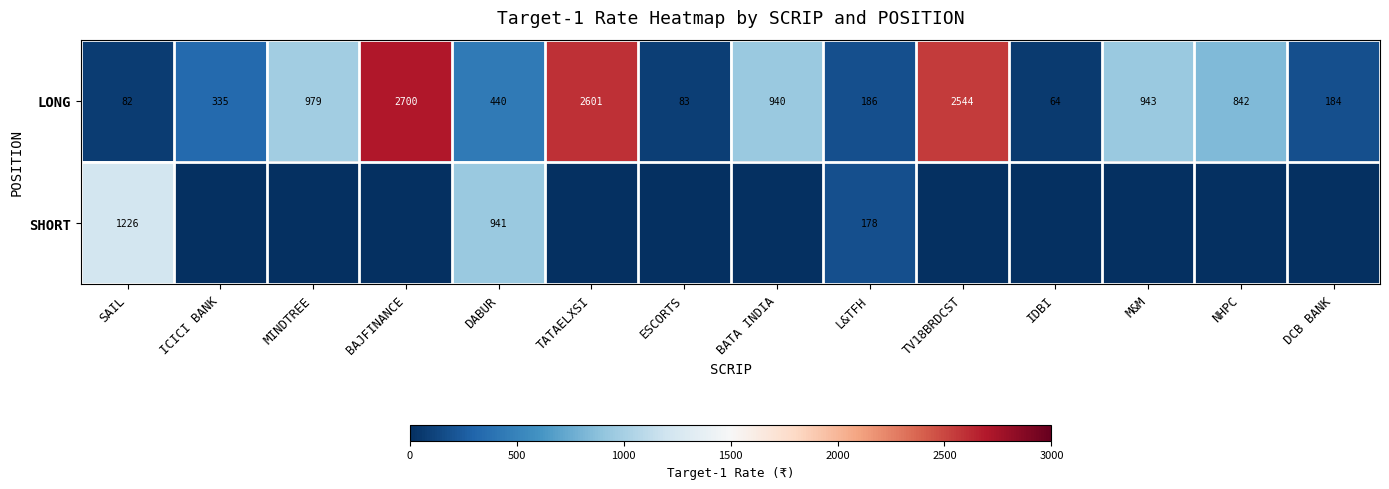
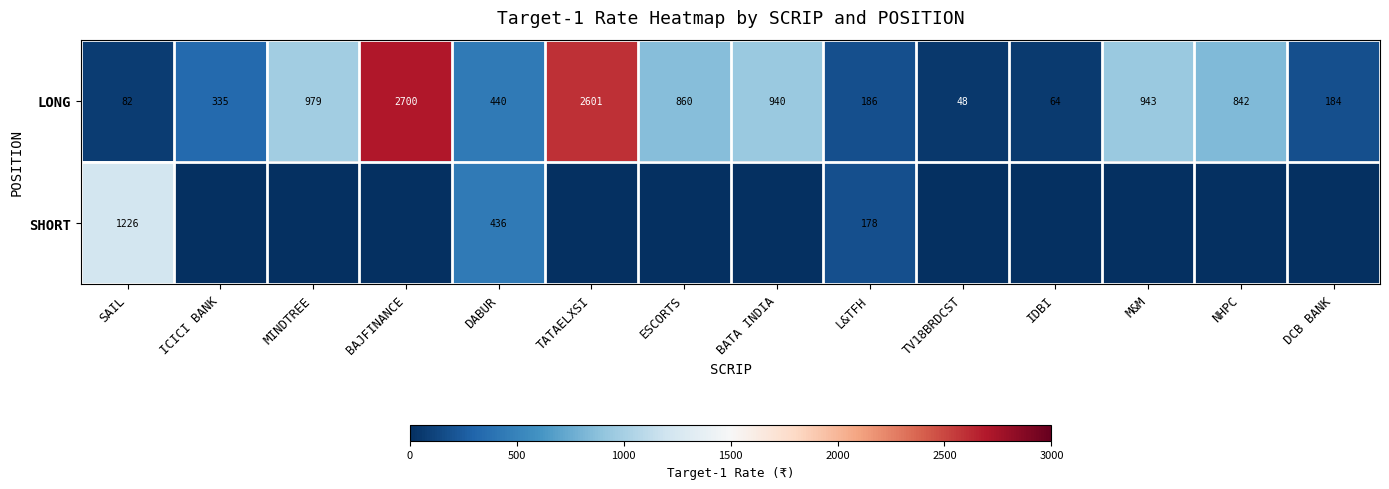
  {
    "LONG": {
      "SAIL": 82,
      "ICICI BANK": 335,
      "MINDTREE": 979,
      "BAJFINANCE": 2700,
      "DABUR": 440,
      "TATAELXSI": 2601,
-     "ESCORTS": 83,
+     "ESCORTS": 860,
      "BATA INDIA": 940,
      "L&TFH": 186,
-     "TV18BRDCST": 2544,
+     "TV18BRDCST": 48,
      "IDBI": 64,
      "M&M": 943,
      "NHPC": 842,
      "DCB BANK": 184
    },
    "SHORT": {
      "SAIL": 1226,
-     "DABUR": 941,
+     "DABUR": 436,
      "L&TFH": 178
    }
  }
